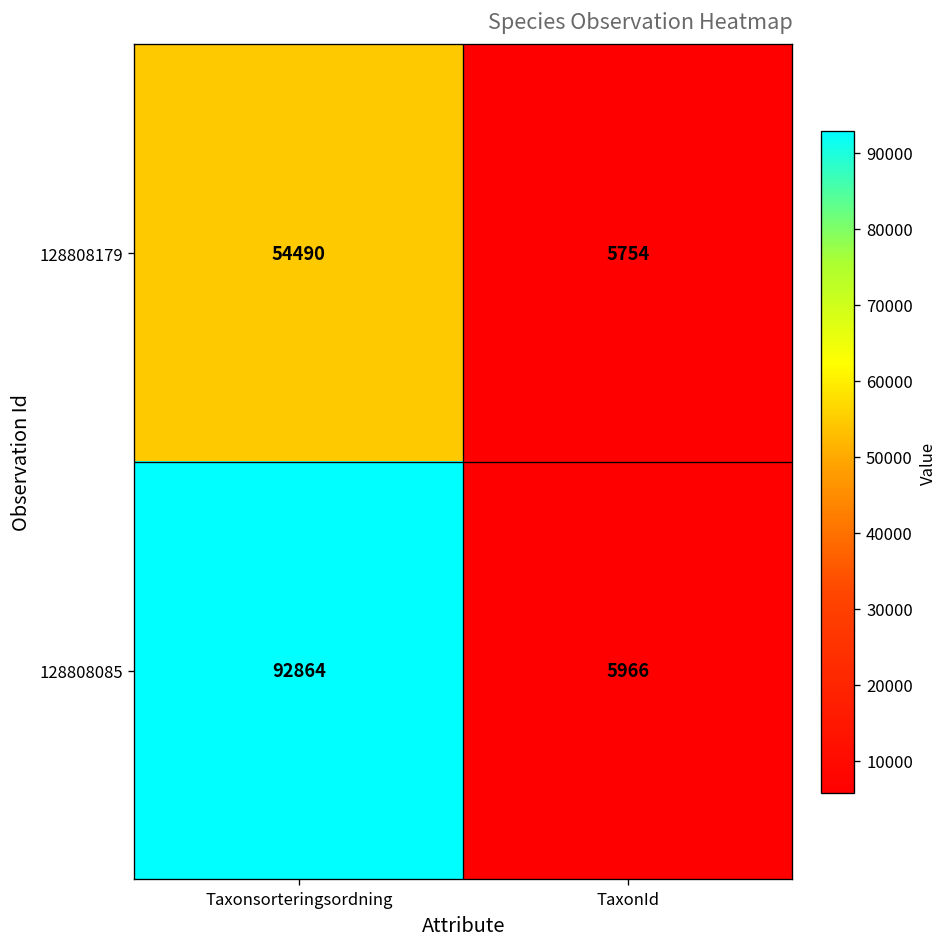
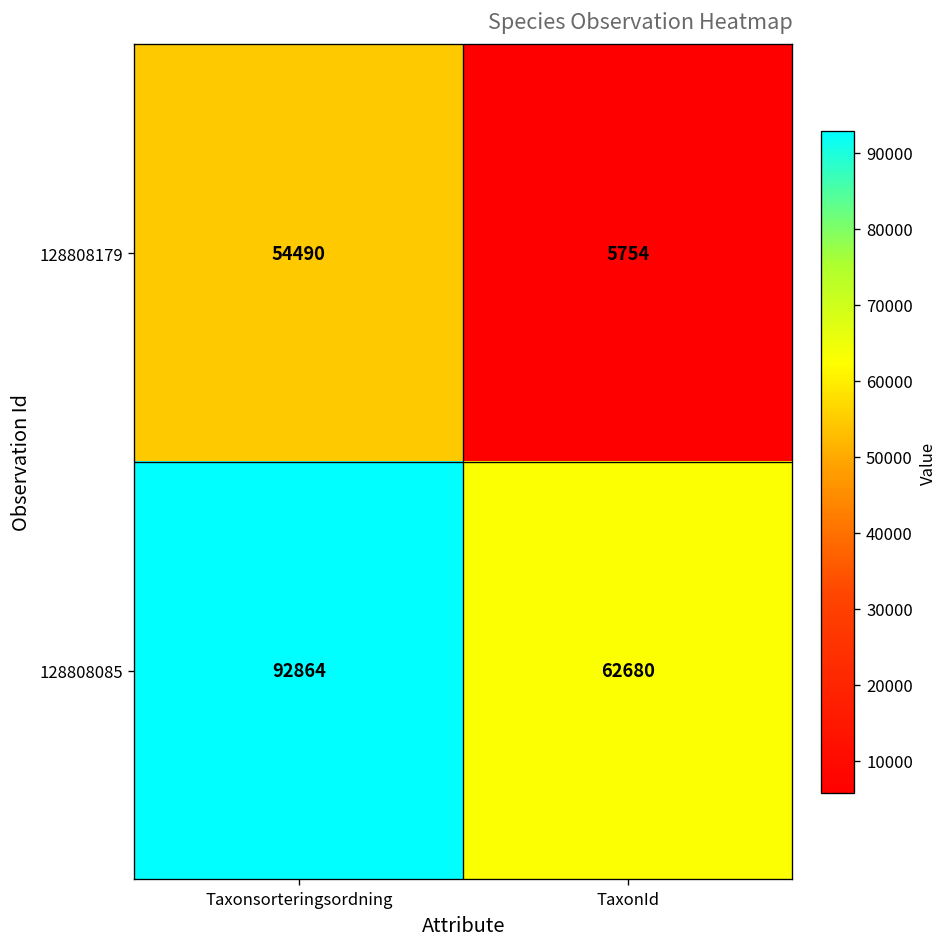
  {
    "128808179": {
      "Taxonsorteringsordning": 54490,
      "TaxonId": 5754
    },
    "128808085": {
      "Taxonsorteringsordning": 92864,
-     "TaxonId": 5966
+     "TaxonId": 62680
    }
  }
